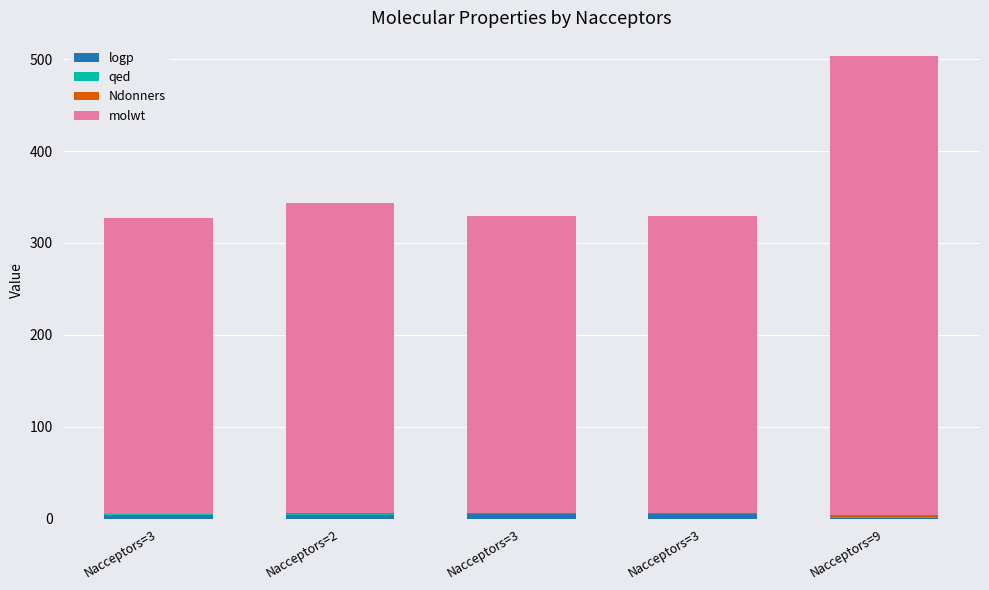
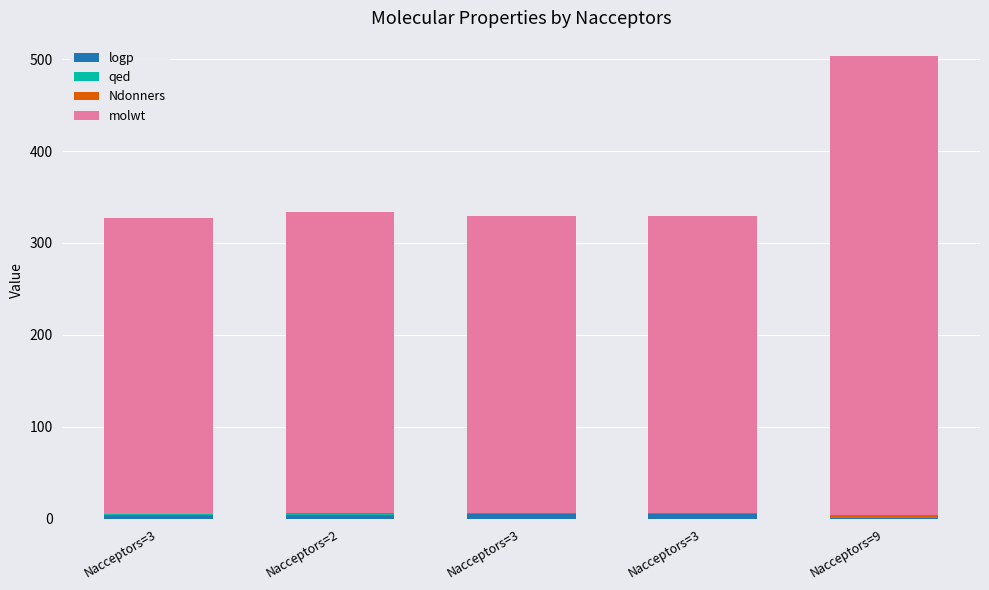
  {
    "logp": {
      "Nacceptors=2": 0
    },
    "Ndonners": {
      "Nacceptors=9": 0
    },
    "molwt": {
-     "Nacceptors=2": 340,
+     "Nacceptors=2": 330,
      "Nacceptors=9": 500
    }
  }
